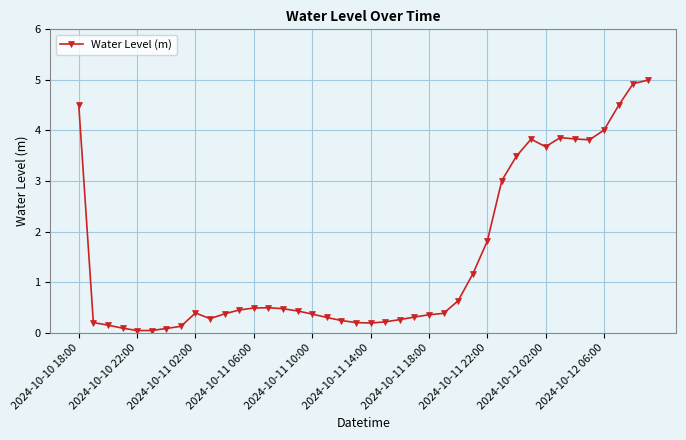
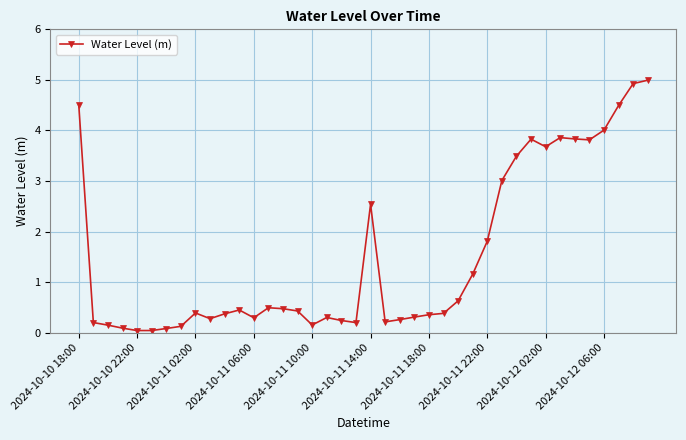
  {
    "2024-10-10 18:00": 4.5,
    "2024-10-10 22:00": 0.0,
    "2024-10-11 02:00": 0.4,
-   "2024-10-11 06:00": 0.5,
-   "2024-10-11 10:00": 0.4,
-   "2024-10-11 14:00": 0.2,
+   "2024-10-11 06:00": 0.3,
+   "2024-10-11 10:00": 0.2,
+   "2024-10-11 14:00": 2.5,
    "2024-10-11 18:00": 0.4,
    "2024-10-11 22:00": 1.8,
    "2024-10-12 02:00": 3.7,
    "2024-10-12 06:00": 4.0
  }
